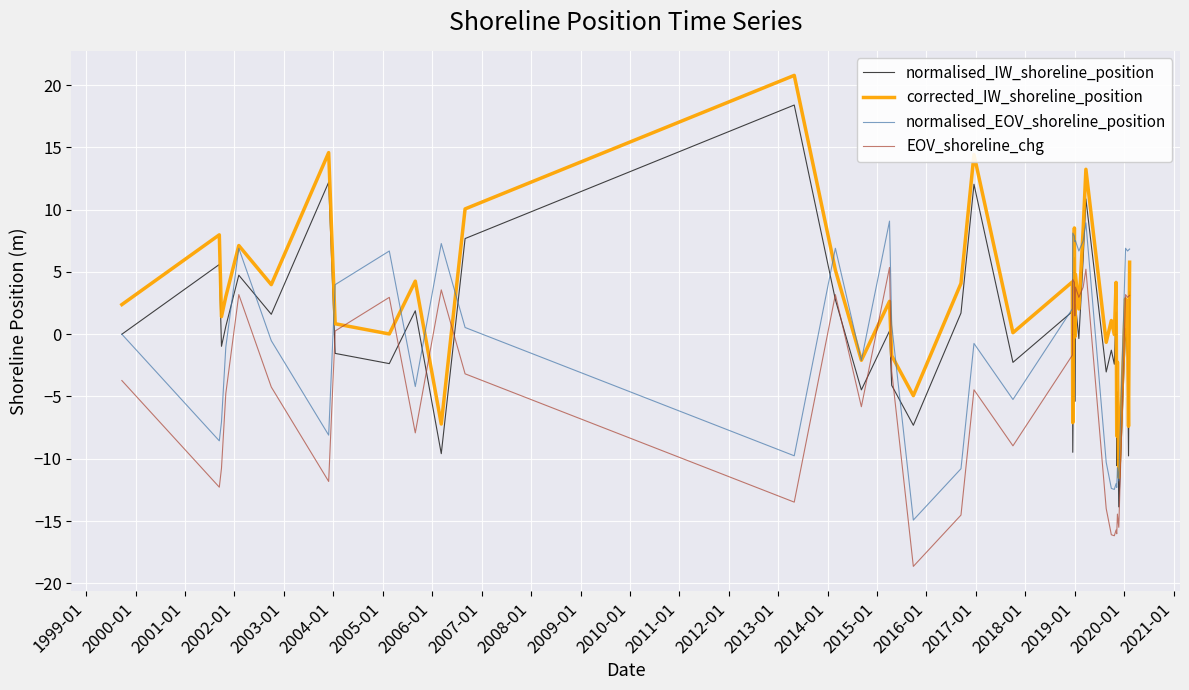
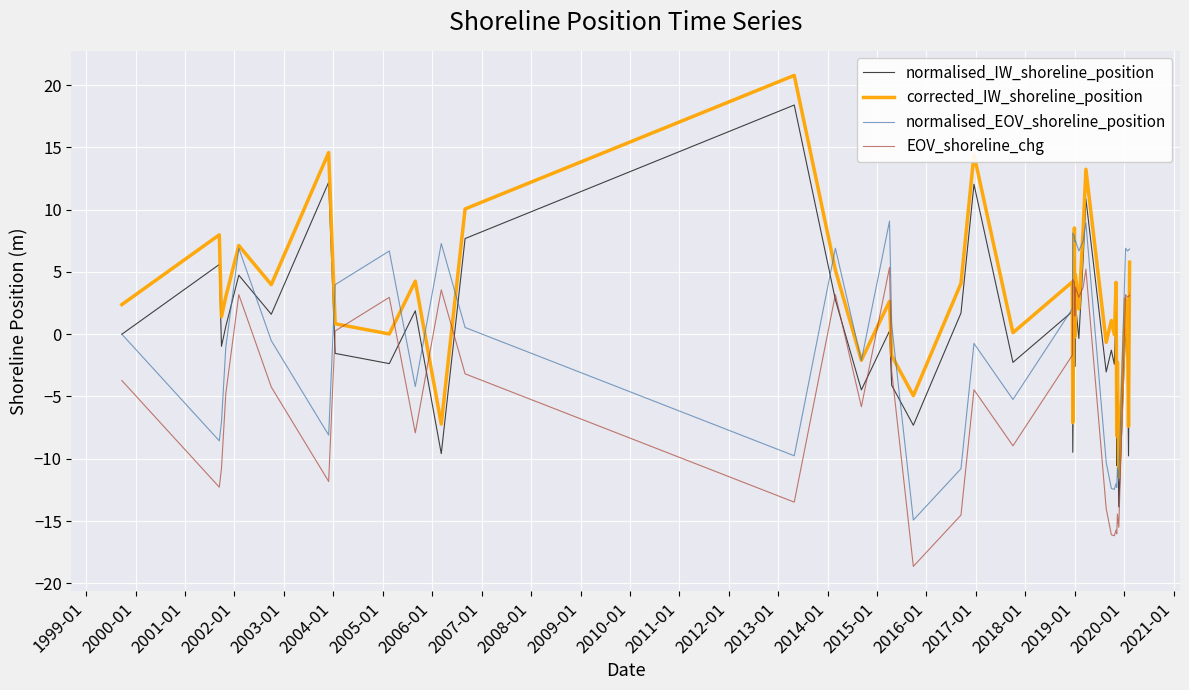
  {
    "normalised_IW_shoreline_position": {
-     "2019-01": -5.4
+     "2019-01": -2.6
    },
    "corrected_IW_shoreline_position": {
      "2019-01": -0.2
    },
    "normalised_EOV_shoreline_position": {
      "2019-01": 7.4
    },
    "EOV_shoreline_chg": {
      "2019-01": 1.5
    }
  }
